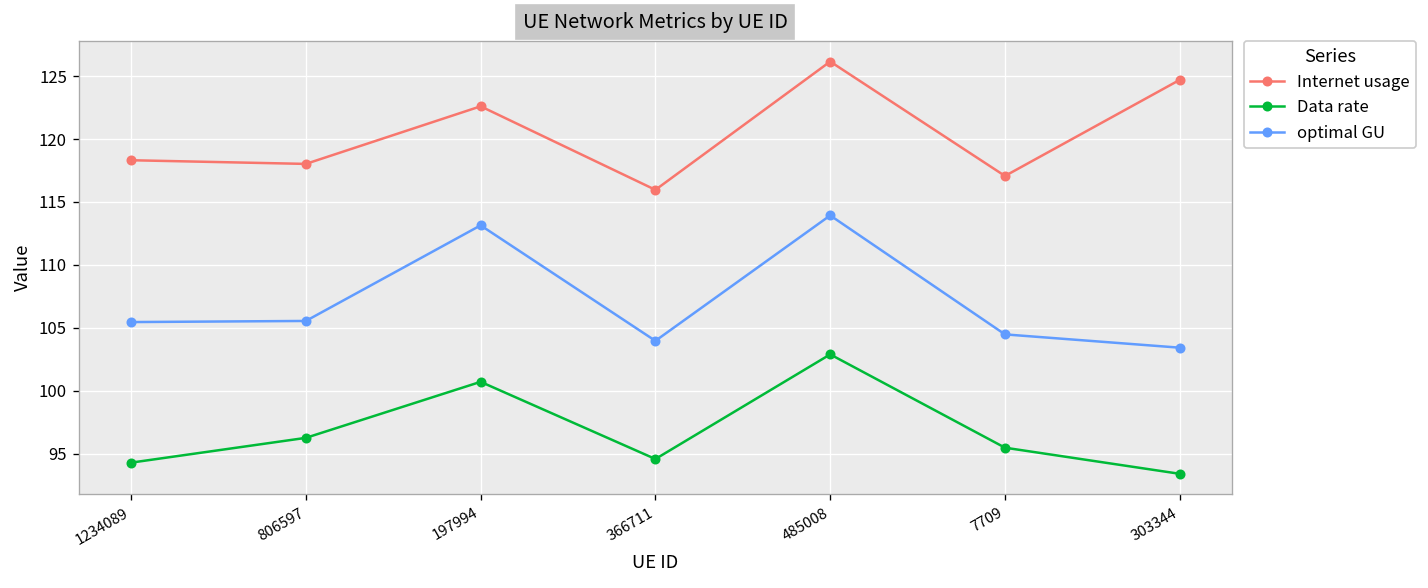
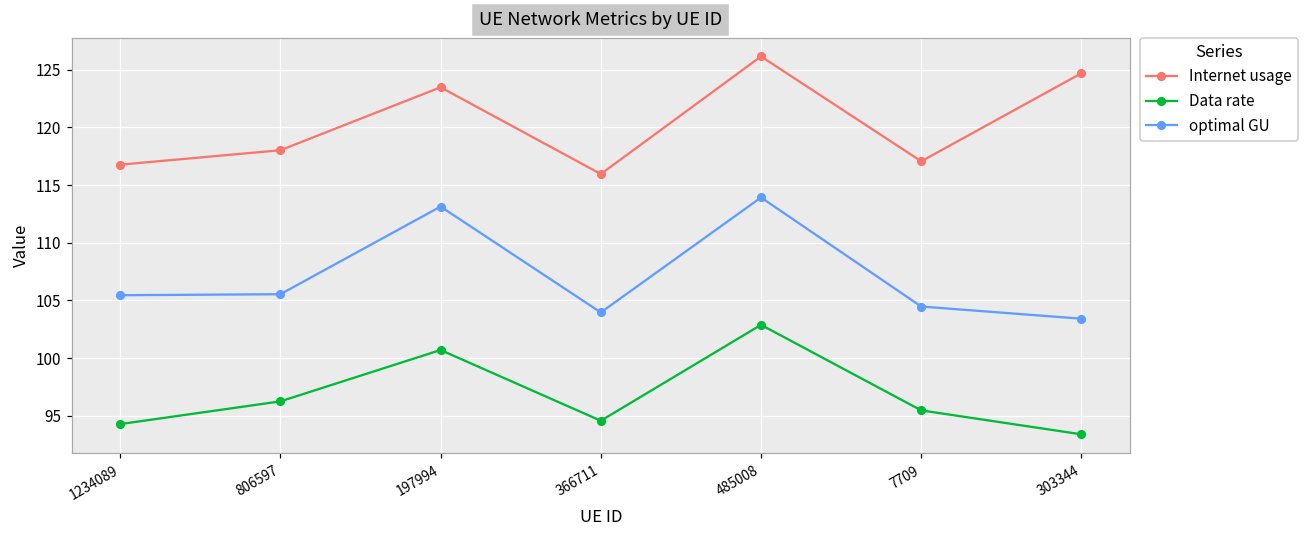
  {
    "Internet usage": {
-     "1234089": 118.3,
+     "1234089": 116.8,
      "806597": 118.0,
-     "197994": 122.6,
+     "197994": 123.5,
      "366711": 116.0,
      "485008": 126.2,
      "7709": 117.1,
      "303344": 124.7
    },
    "Data rate": {
      "1234089": 94.3,
      "806597": 96.2,
      "197994": 100.7,
      "366711": 94.6,
      "485008": 102.9,
      "7709": 95.5,
      "303344": 93.4
    },
    "optimal GU": {
      "1234089": 105.5,
      "806597": 105.5,
      "197994": 113.1,
      "366711": 104.0,
      "485008": 113.9,
      "7709": 104.5,
      "303344": 103.4
    }
  }
